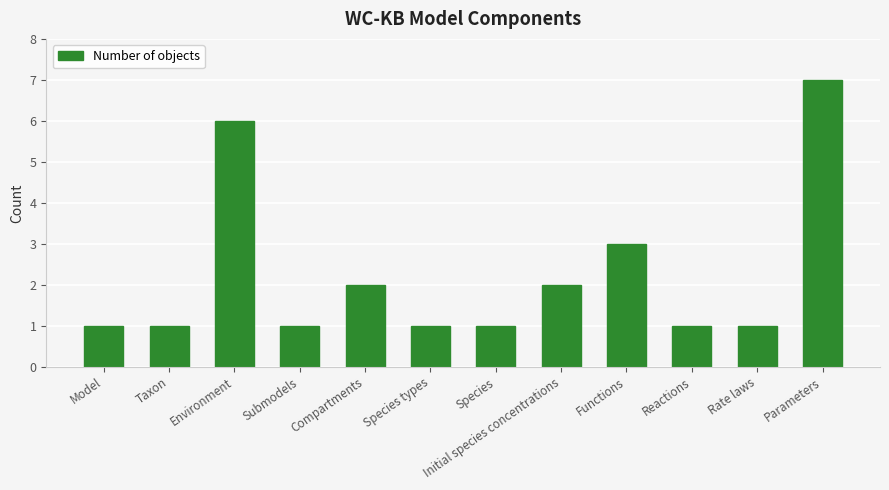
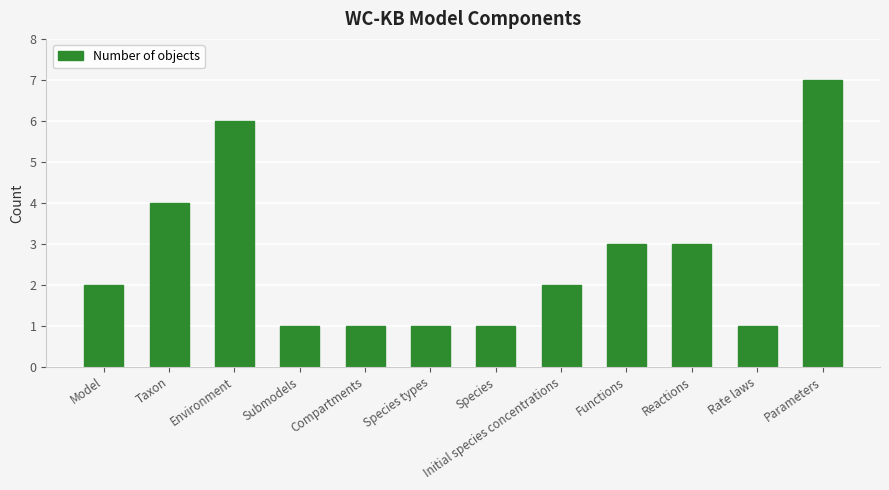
  {
-   "Model": 1,
-   "Taxon": 1,
+   "Model": 2,
+   "Taxon": 4,
    "Environment": 6,
    "Submodels": 1,
-   "Compartments": 2,
+   "Compartments": 1,
    "Species types": 1,
    "Species": 1,
    "Initial species concentrations": 2,
    "Functions": 3,
-   "Reactions": 1,
+   "Reactions": 3,
    "Rate laws": 1,
    "Parameters": 7
  }
